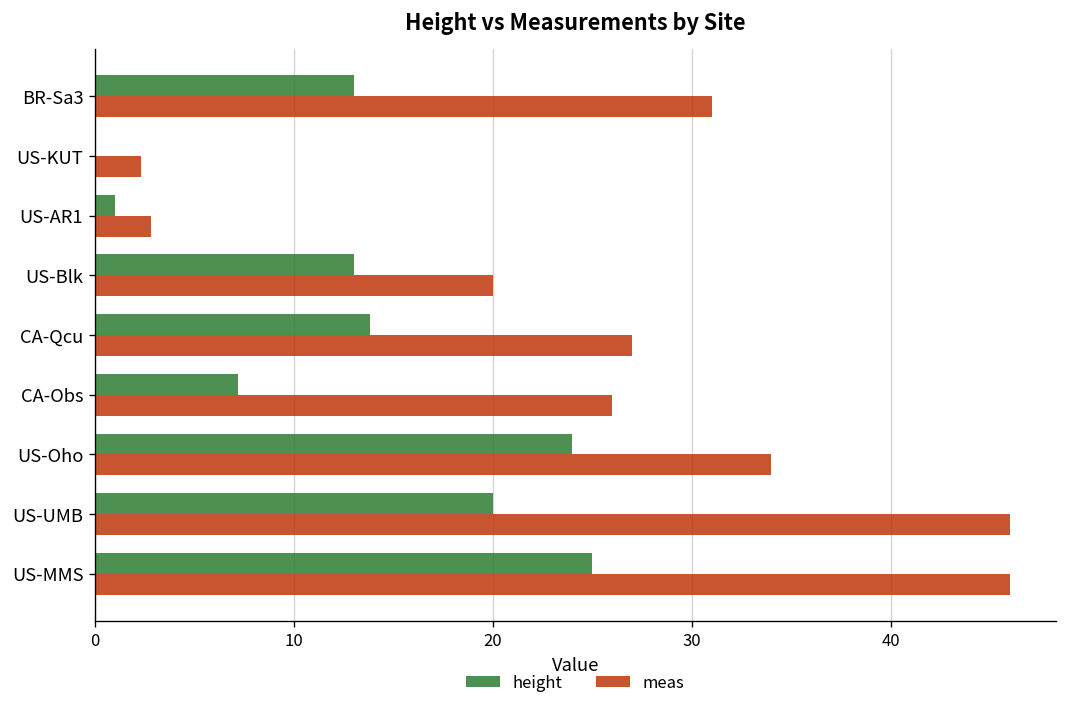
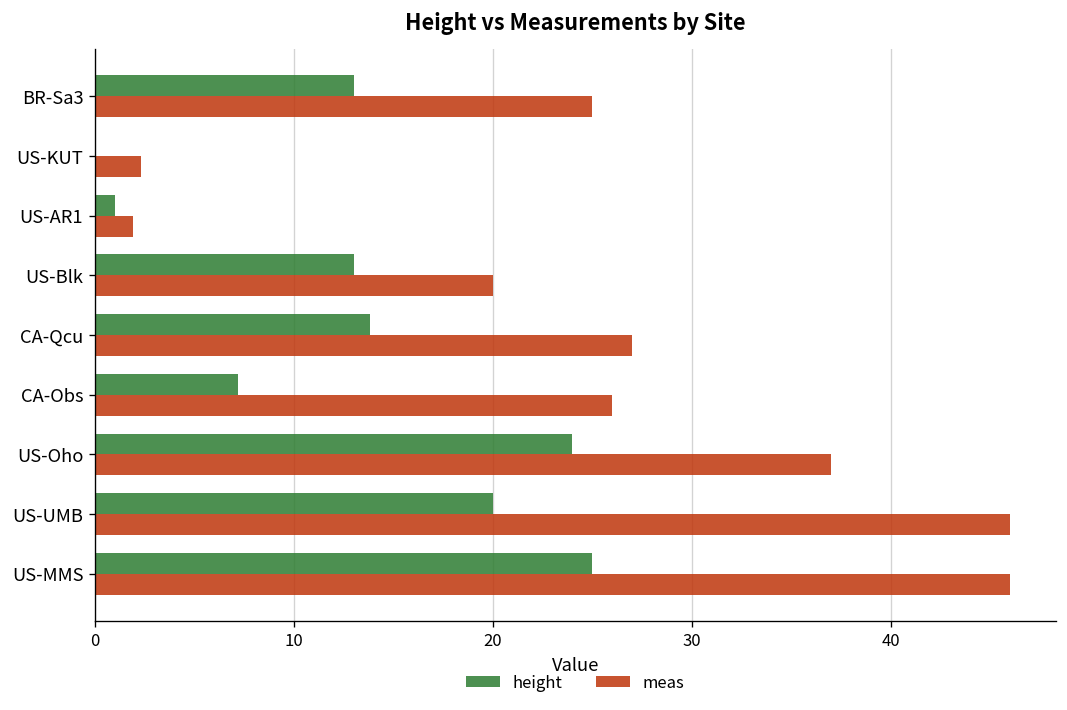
  {
    "height": {
      "BR-Sa3": 13.0,
      "US-AR1": 1.0,
      "US-Blk": 13.0,
      "CA-Qcu": 13.8,
      "CA-Obs": 7.2,
      "US-Oho": 24.0,
      "US-UMB": 20.0,
      "US-MMS": 25.0
    },
    "meas": {
-     "BR-Sa3": 31,
+     "BR-Sa3": 25,
      "US-KUT": 2.3,
-     "US-AR1": 2.8,
+     "US-AR1": 1.9,
      "US-Blk": 20.0,
      "CA-Qcu": 27.0,
      "CA-Obs": 26.0,
-     "US-Oho": 34,
+     "US-Oho": 37,
      "US-UMB": 46.0,
      "US-MMS": 46.0
    }
  }
